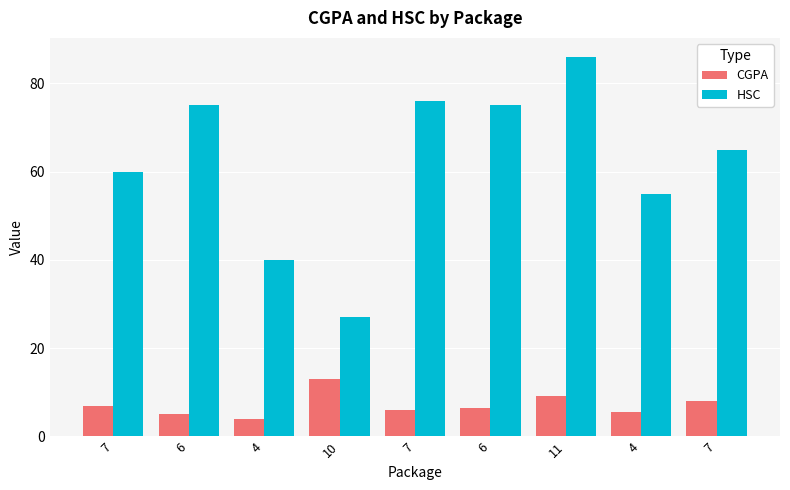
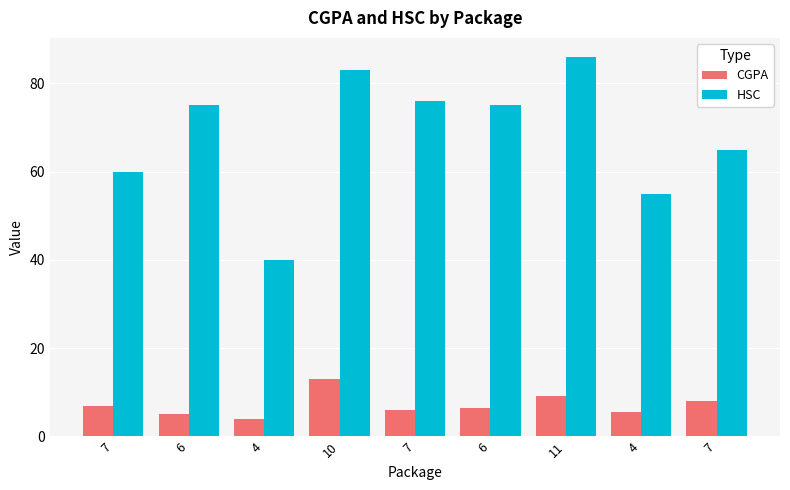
  {
    "CGPA": {
      "10": 13,
      "11": 9
    },
    "HSC": {
-     "10": 27,
+     "10": 83,
      "11": 86
    }
  }
